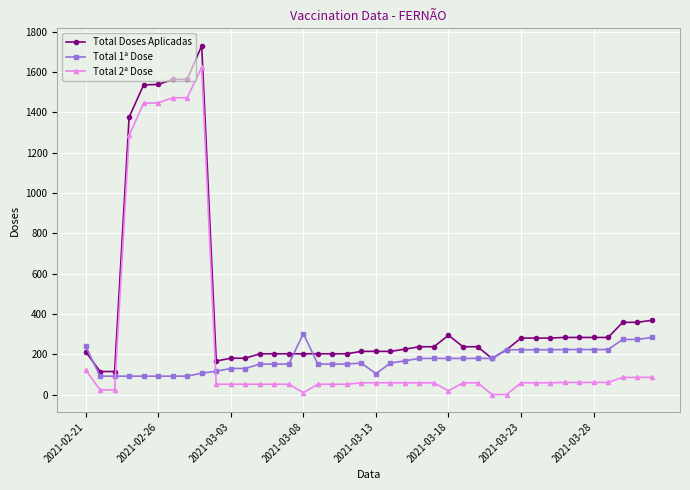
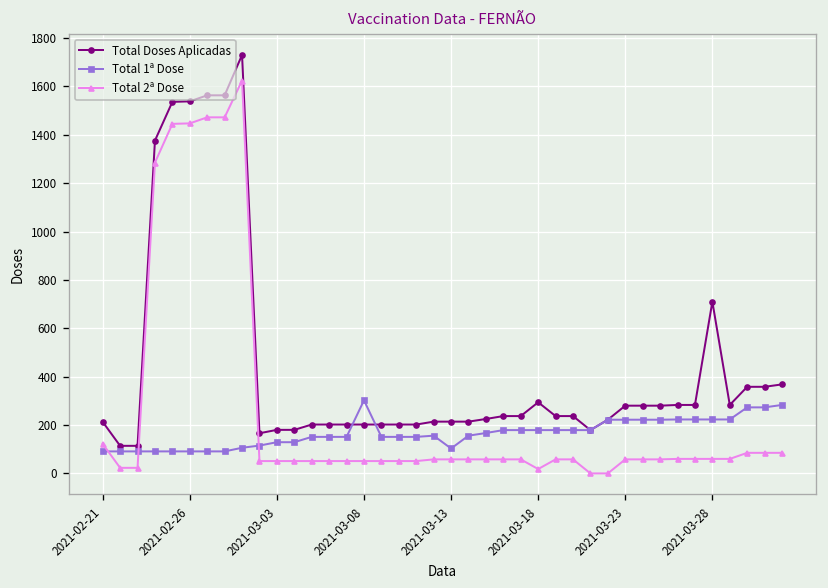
  {
    "Total Doses Aplicadas": {
      "2021-02-21": 210,
      "2021-02-26": 1540,
      "2021-03-03": 180,
      "2021-03-08": 200,
      "2021-03-13": 210,
      "2021-03-18": 290,
      "2021-03-23": 280,
-     "2021-03-28": 280
+     "2021-03-28": 710
    },
    "Total 1ª Dose": {
-     "2021-02-21": 240,
+     "2021-02-21": 90,
      "2021-02-26": 90,
      "2021-03-03": 130,
      "2021-03-08": 300,
      "2021-03-13": 100,
      "2021-03-18": 180,
      "2021-03-23": 220,
      "2021-03-28": 220
    },
    "Total 2ª Dose": {
      "2021-02-21": 120,
      "2021-02-26": 1450,
      "2021-03-03": 50,
-     "2021-03-08": 10,
+     "2021-03-08": 50,
      "2021-03-13": 60,
      "2021-03-18": 20,
      "2021-03-23": 60,
      "2021-03-28": 60
    }
  }
